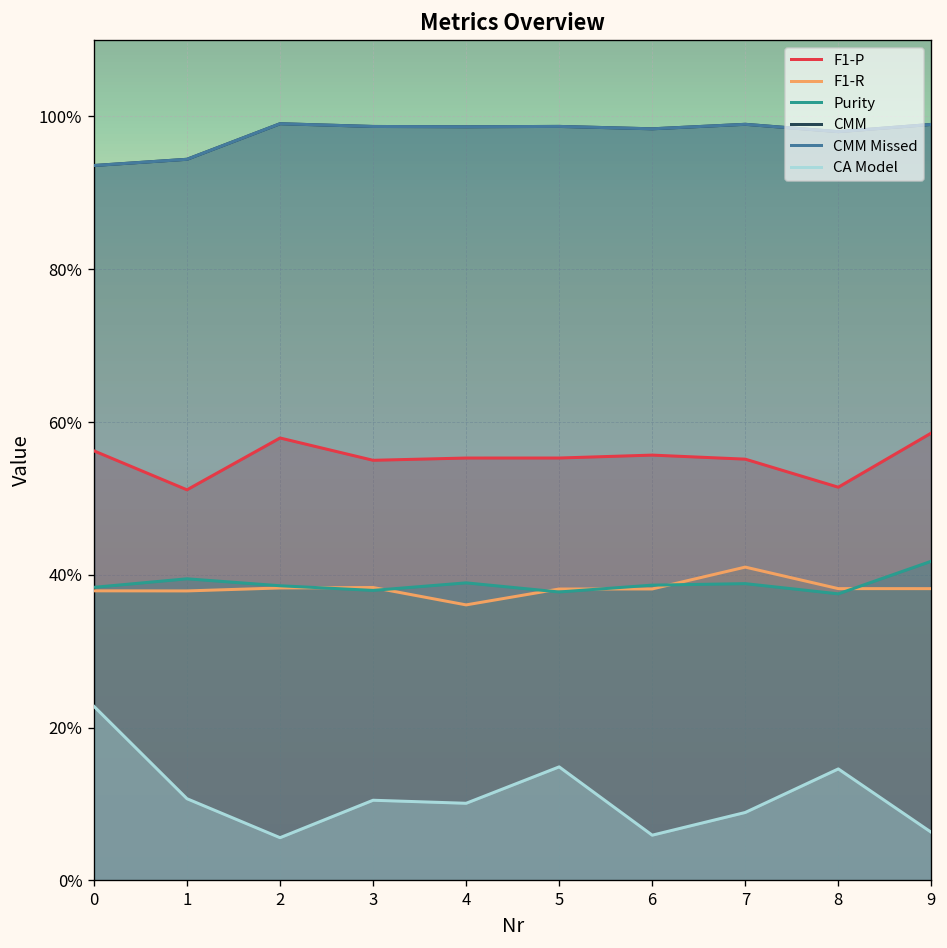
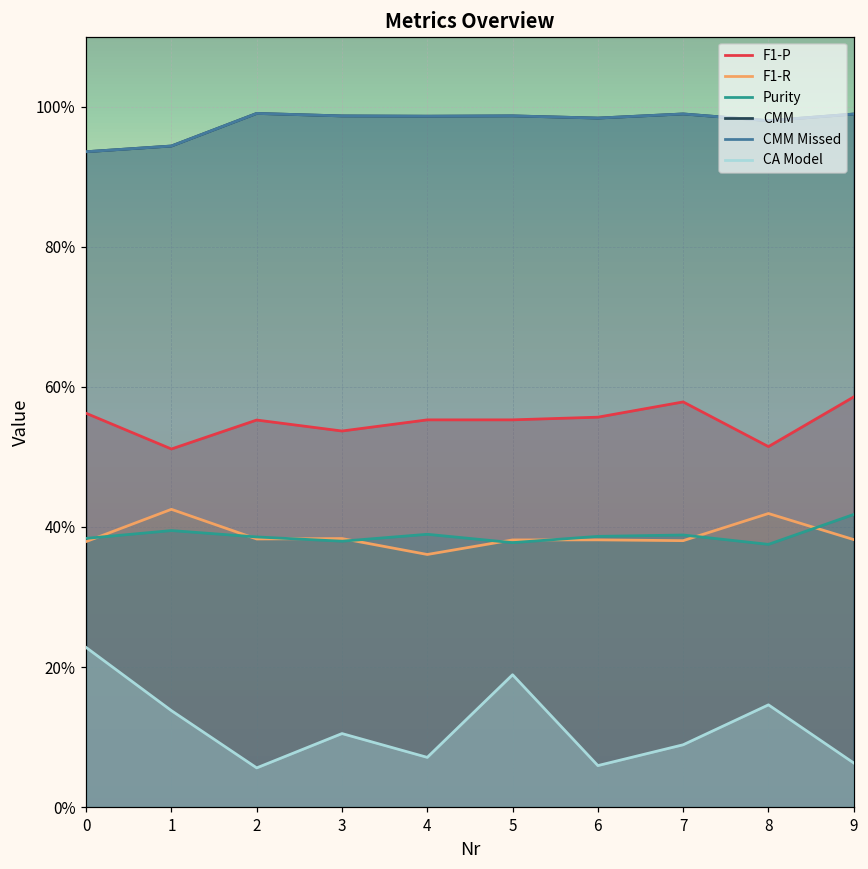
  {
    "F1-P": {
      "0": "56%",
      "1": "51%",
-     "2": "58%",
-     "3": "55%",
+     "2": "55%",
+     "3": "54%",
      "4": "55%",
      "5": "55%",
      "6": "56%",
-     "7": "55%",
+     "7": "58%",
      "8": "51%",
      "9": "59%"
    },
    "F1-R": {
      "0": "38%",
-     "1": "38%",
+     "1": "43%",
      "4": "36%",
      "6": "38%",
-     "7": "41%",
-     "8": "38%",
+     "7": "38%",
+     "8": "42%",
      "9": "38%"
    },
    "CA Model": {
      "0": "23%",
-     "1": "11%",
+     "1": "14%",
      "2": "6%",
      "3": "11%",
-     "4": "10%",
-     "5": "15%",
+     "4": "7%",
+     "5": "19%",
      "6": "6%",
      "7": "9%",
      "8": "15%",
      "9": "6%"
    }
  }
